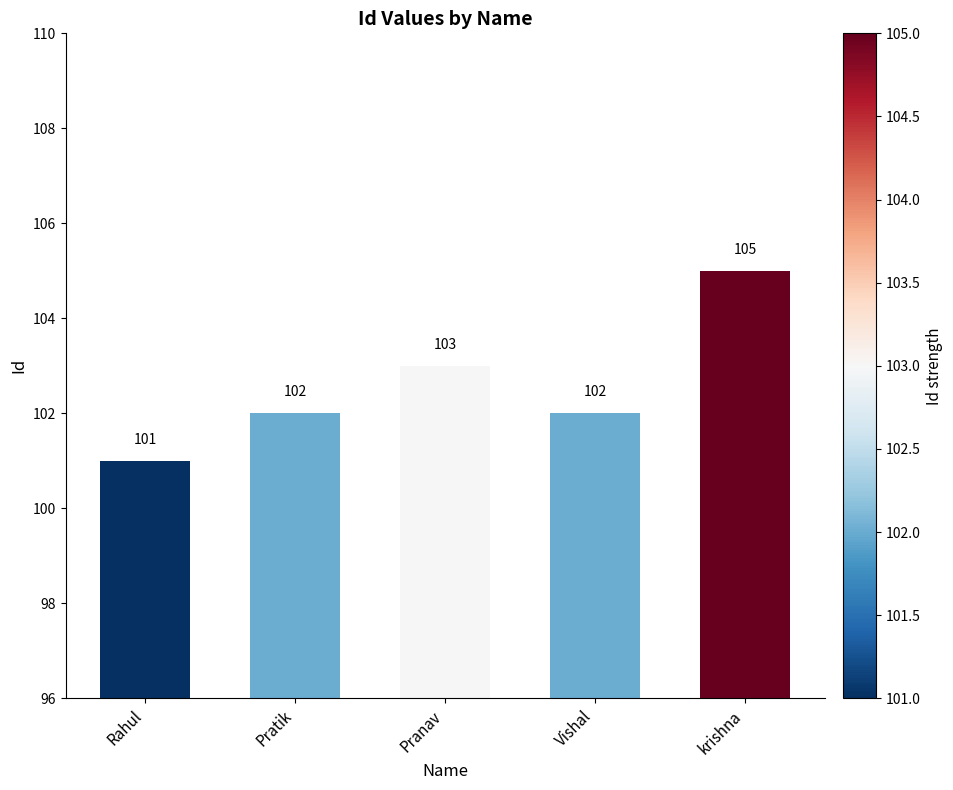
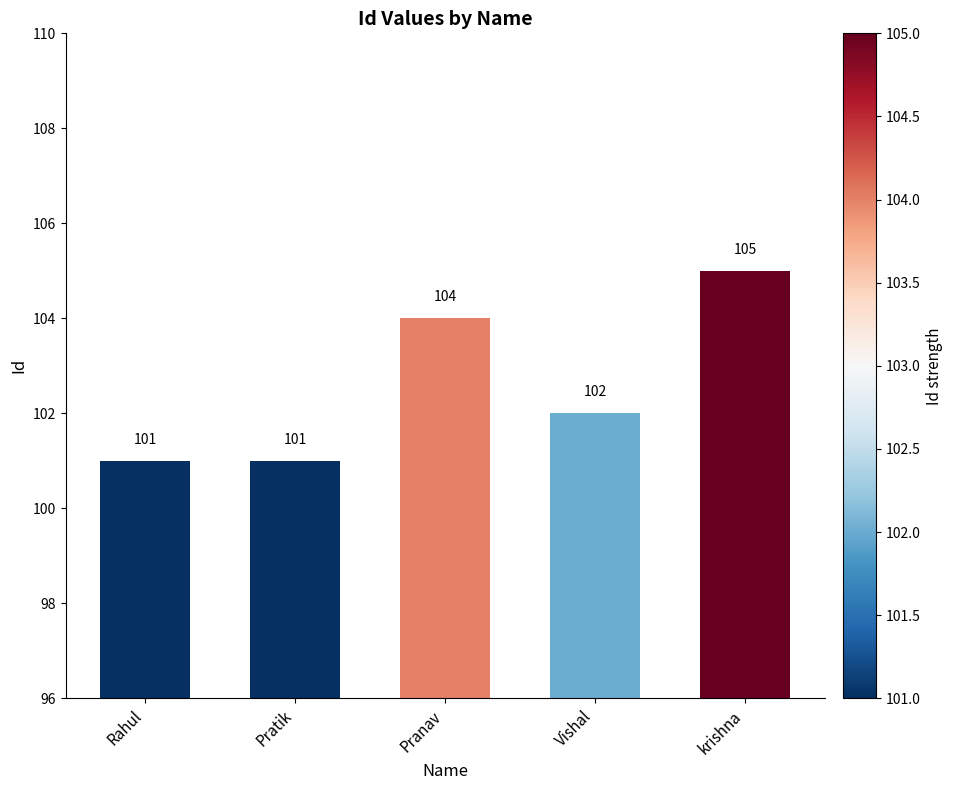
  {
    "Rahul": 101,
-   "Pratik": 102,
-   "Pranav": 103,
+   "Pratik": 101,
+   "Pranav": 104,
    "Vishal": 102,
    "krishna": 105
  }
